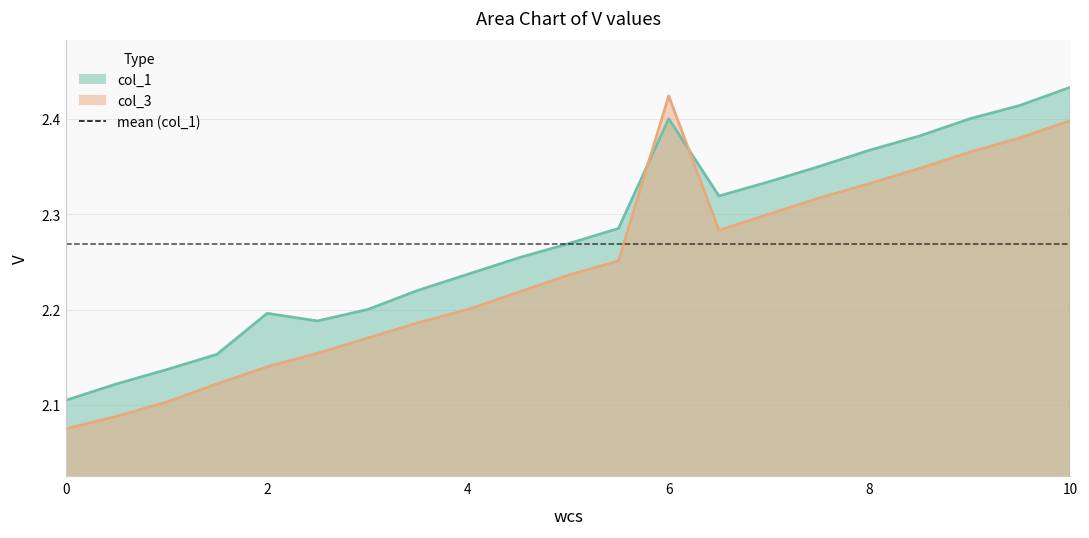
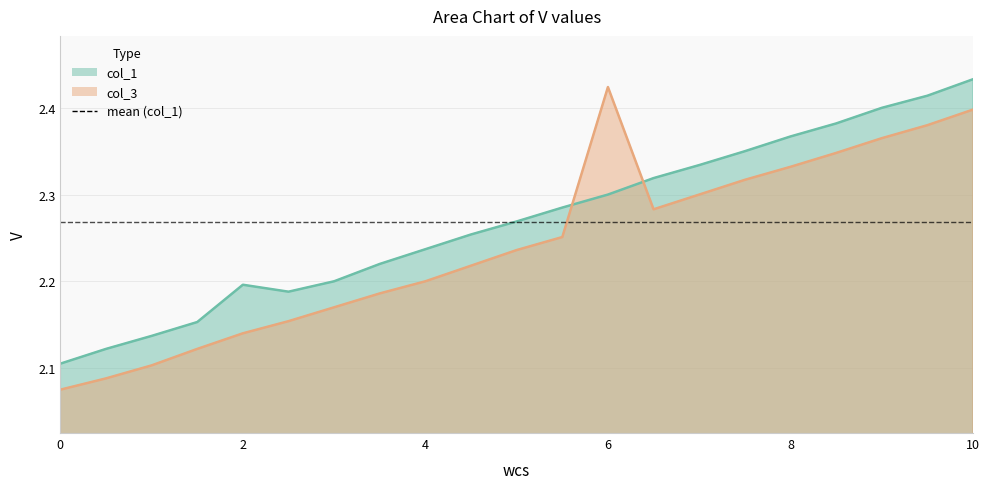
  {
    "col_1": {
      "0": 2.11,
      "2": 2.20,
      "4": 2.24,
-     "6": 2.4,
+     "6": 2.3,
      "8": 2.37,
      "10": 2.43
    },
    "col_3": {
      "0": 2.08,
      "2": 2.14,
      "4": 2.2,
      "6": 2.42,
      "8": 2.33,
      "10": 2.4
    }
  }
